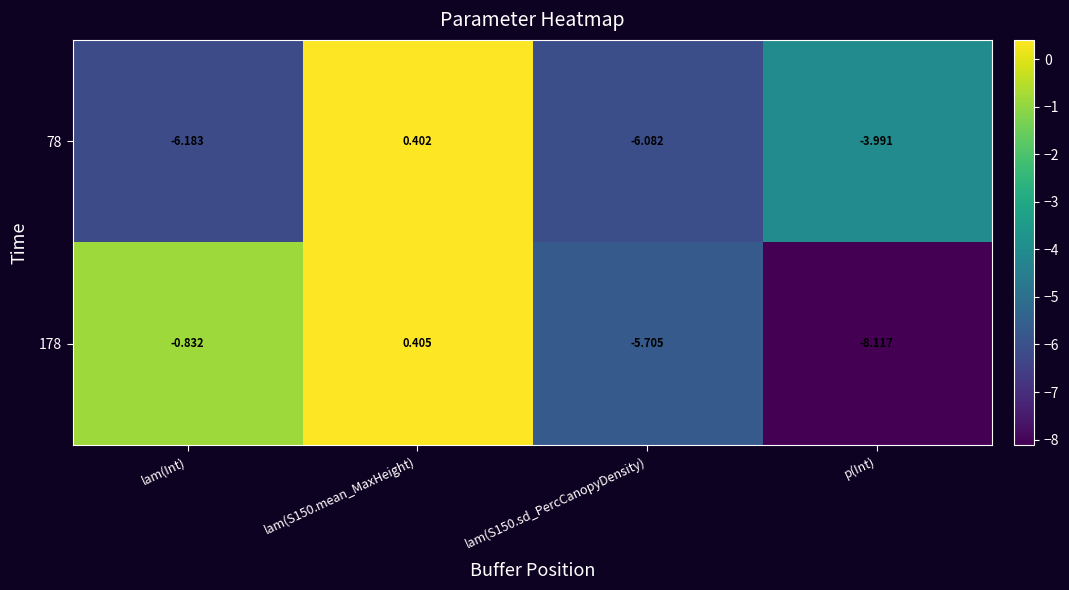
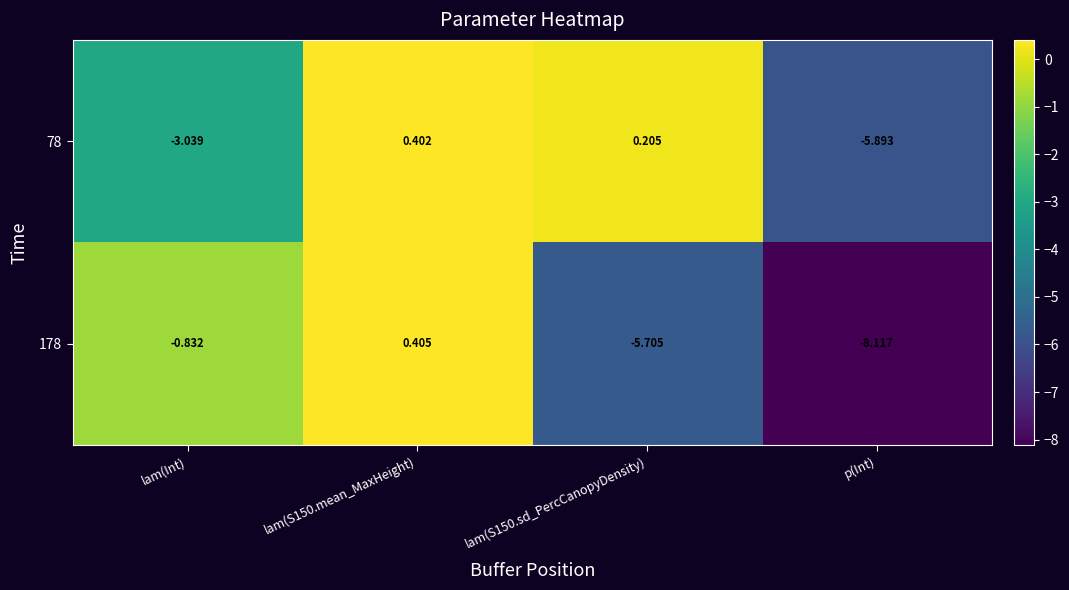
  {
    "78": {
-     "lam(Int)": -6.183,
+     "lam(Int)": -3.039,
      "lam(S150.mean_MaxHeight)": 0.402,
-     "lam(S150.sd_PercCanopyDensity)": -6.082,
-     "p(Int)": -3.991
+     "lam(S150.sd_PercCanopyDensity)": 0.205,
+     "p(Int)": -5.893
    },
    "178": {
      "lam(Int)": -0.832,
      "lam(S150.mean_MaxHeight)": 0.405,
      "lam(S150.sd_PercCanopyDensity)": -5.705,
      "p(Int)": -8.117
    }
  }
